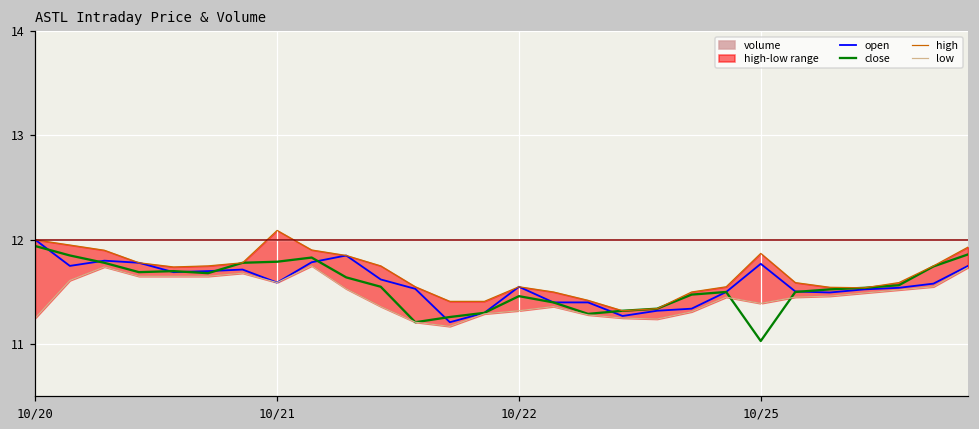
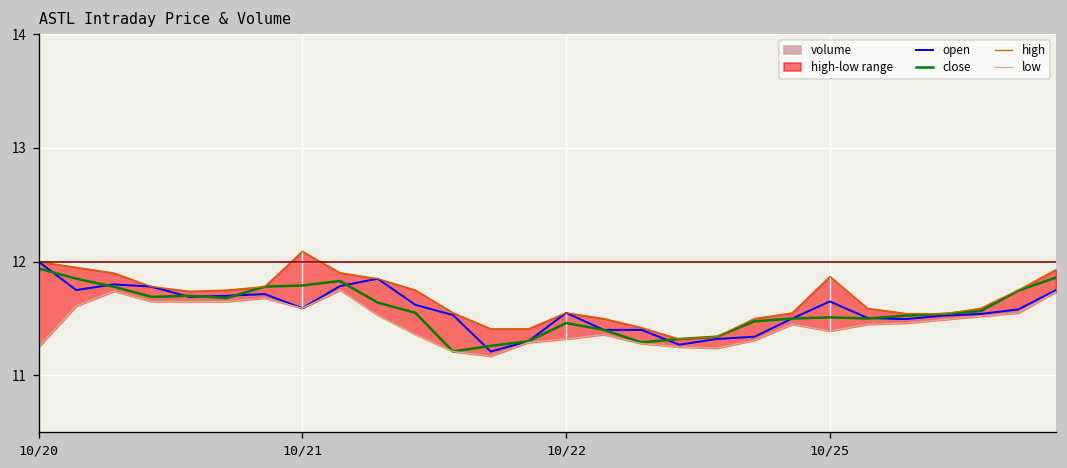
  {
    "open": {
-     "10/25": 11.8
+     "10/25": 11.7
    },
    "close": {
      "10/20": 11.9,
      "10/21": 11.8,
      "10/22": 11.5,
-     "10/25": 11.0
+     "10/25": 11.5
    },
    "high-low range": {
      "10/21": 12.1,
      "10/25": 11.9
    }
  }
